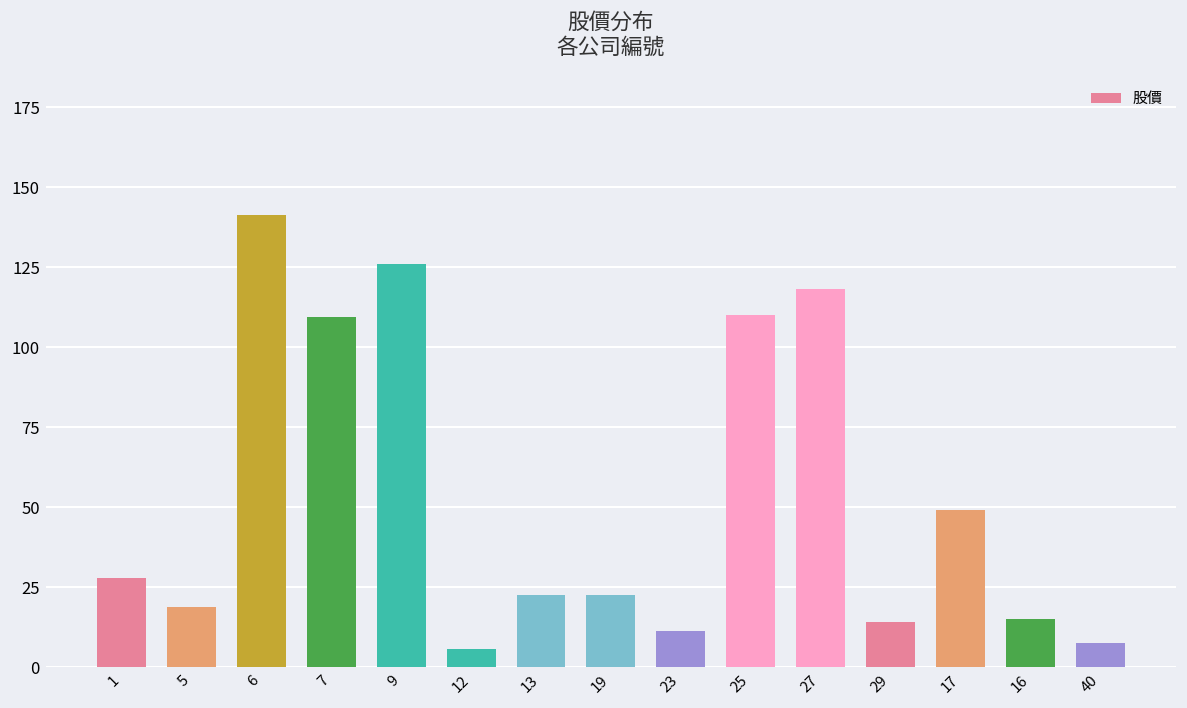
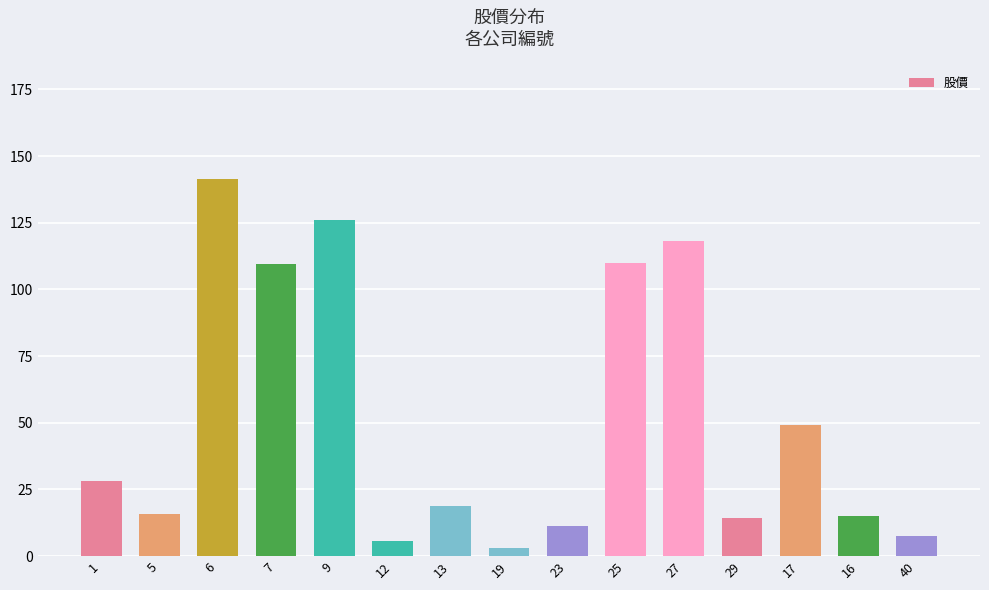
  {
    "1": 28,
-   "5": 19,
+   "5": 16,
    "6": 142,
    "7": 110,
    "9": 126,
    "12": 6,
-   "13": 23,
-   "19": 23,
+   "13": 19,
+   "19": 3,
    "23": 11,
    "25": 110,
    "27": 118,
    "29": 14,
    "17": 49,
    "16": 15,
    "40": 8
  }
